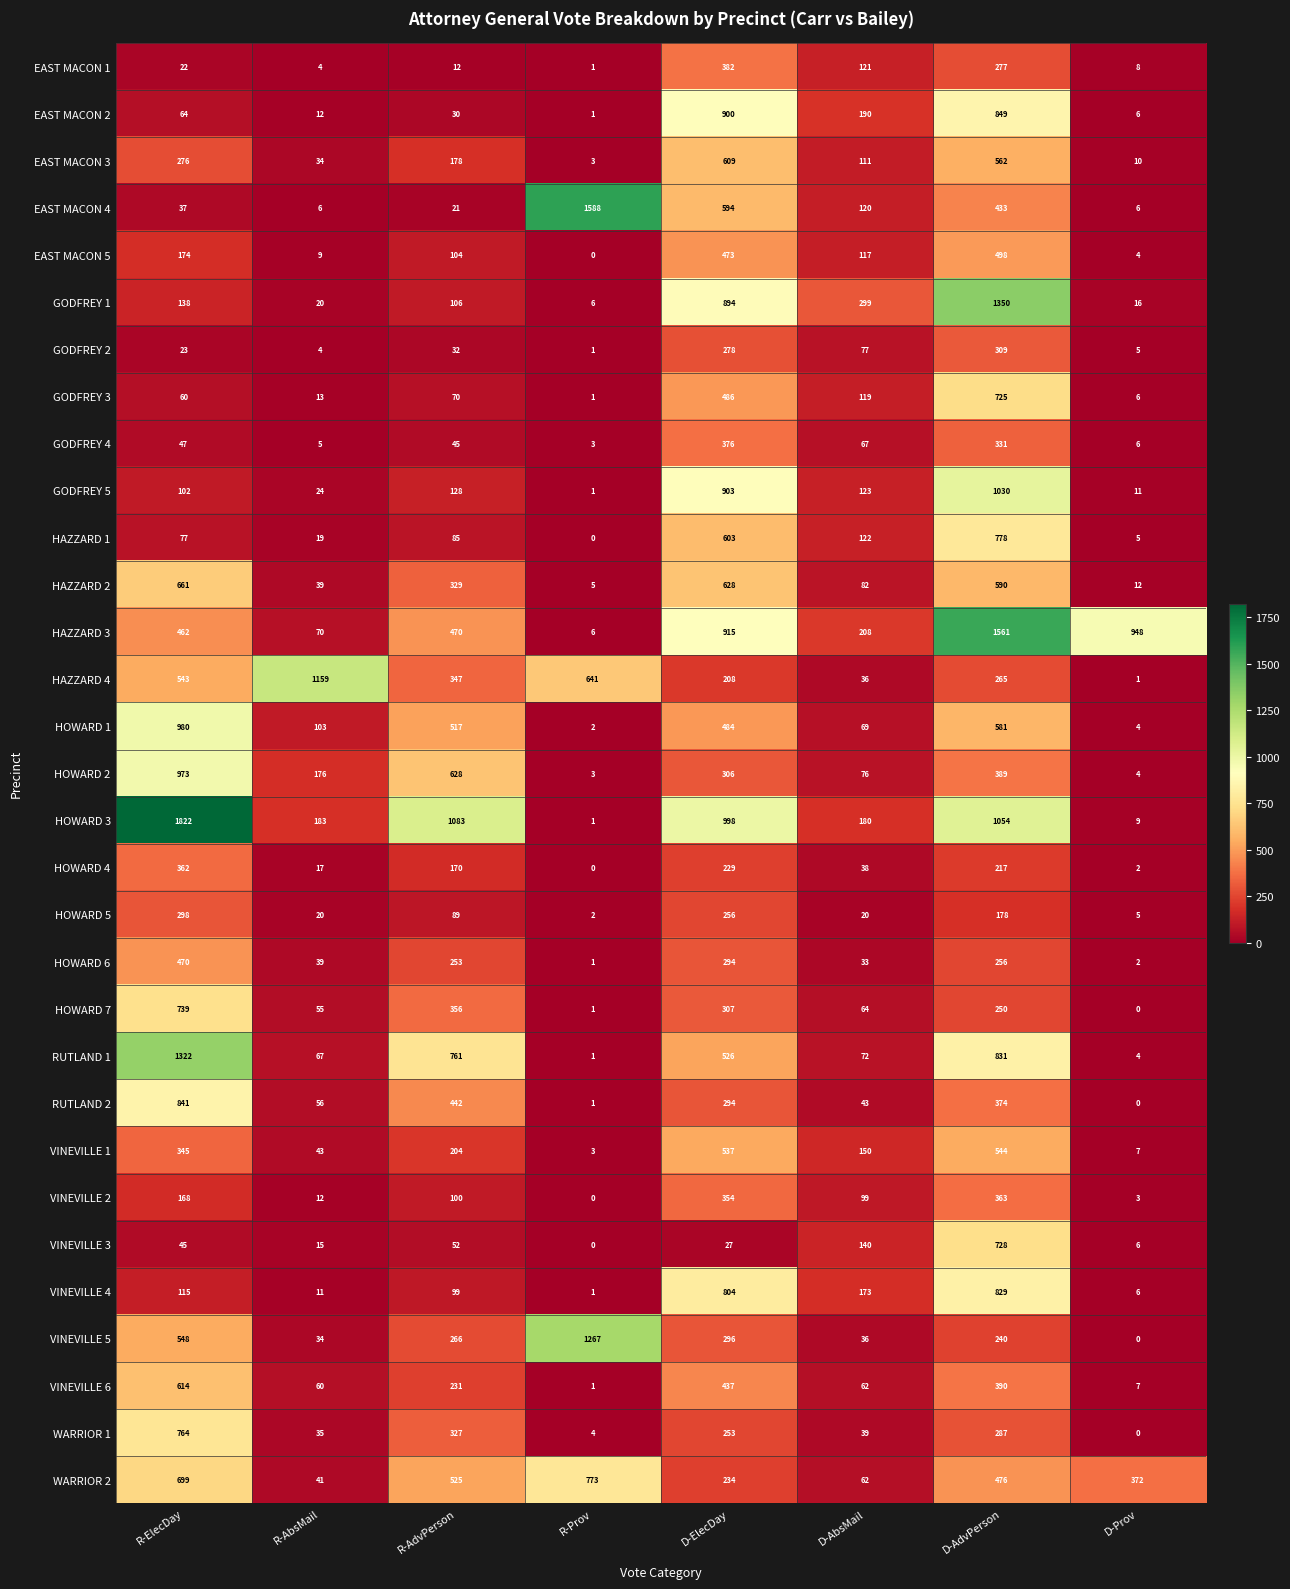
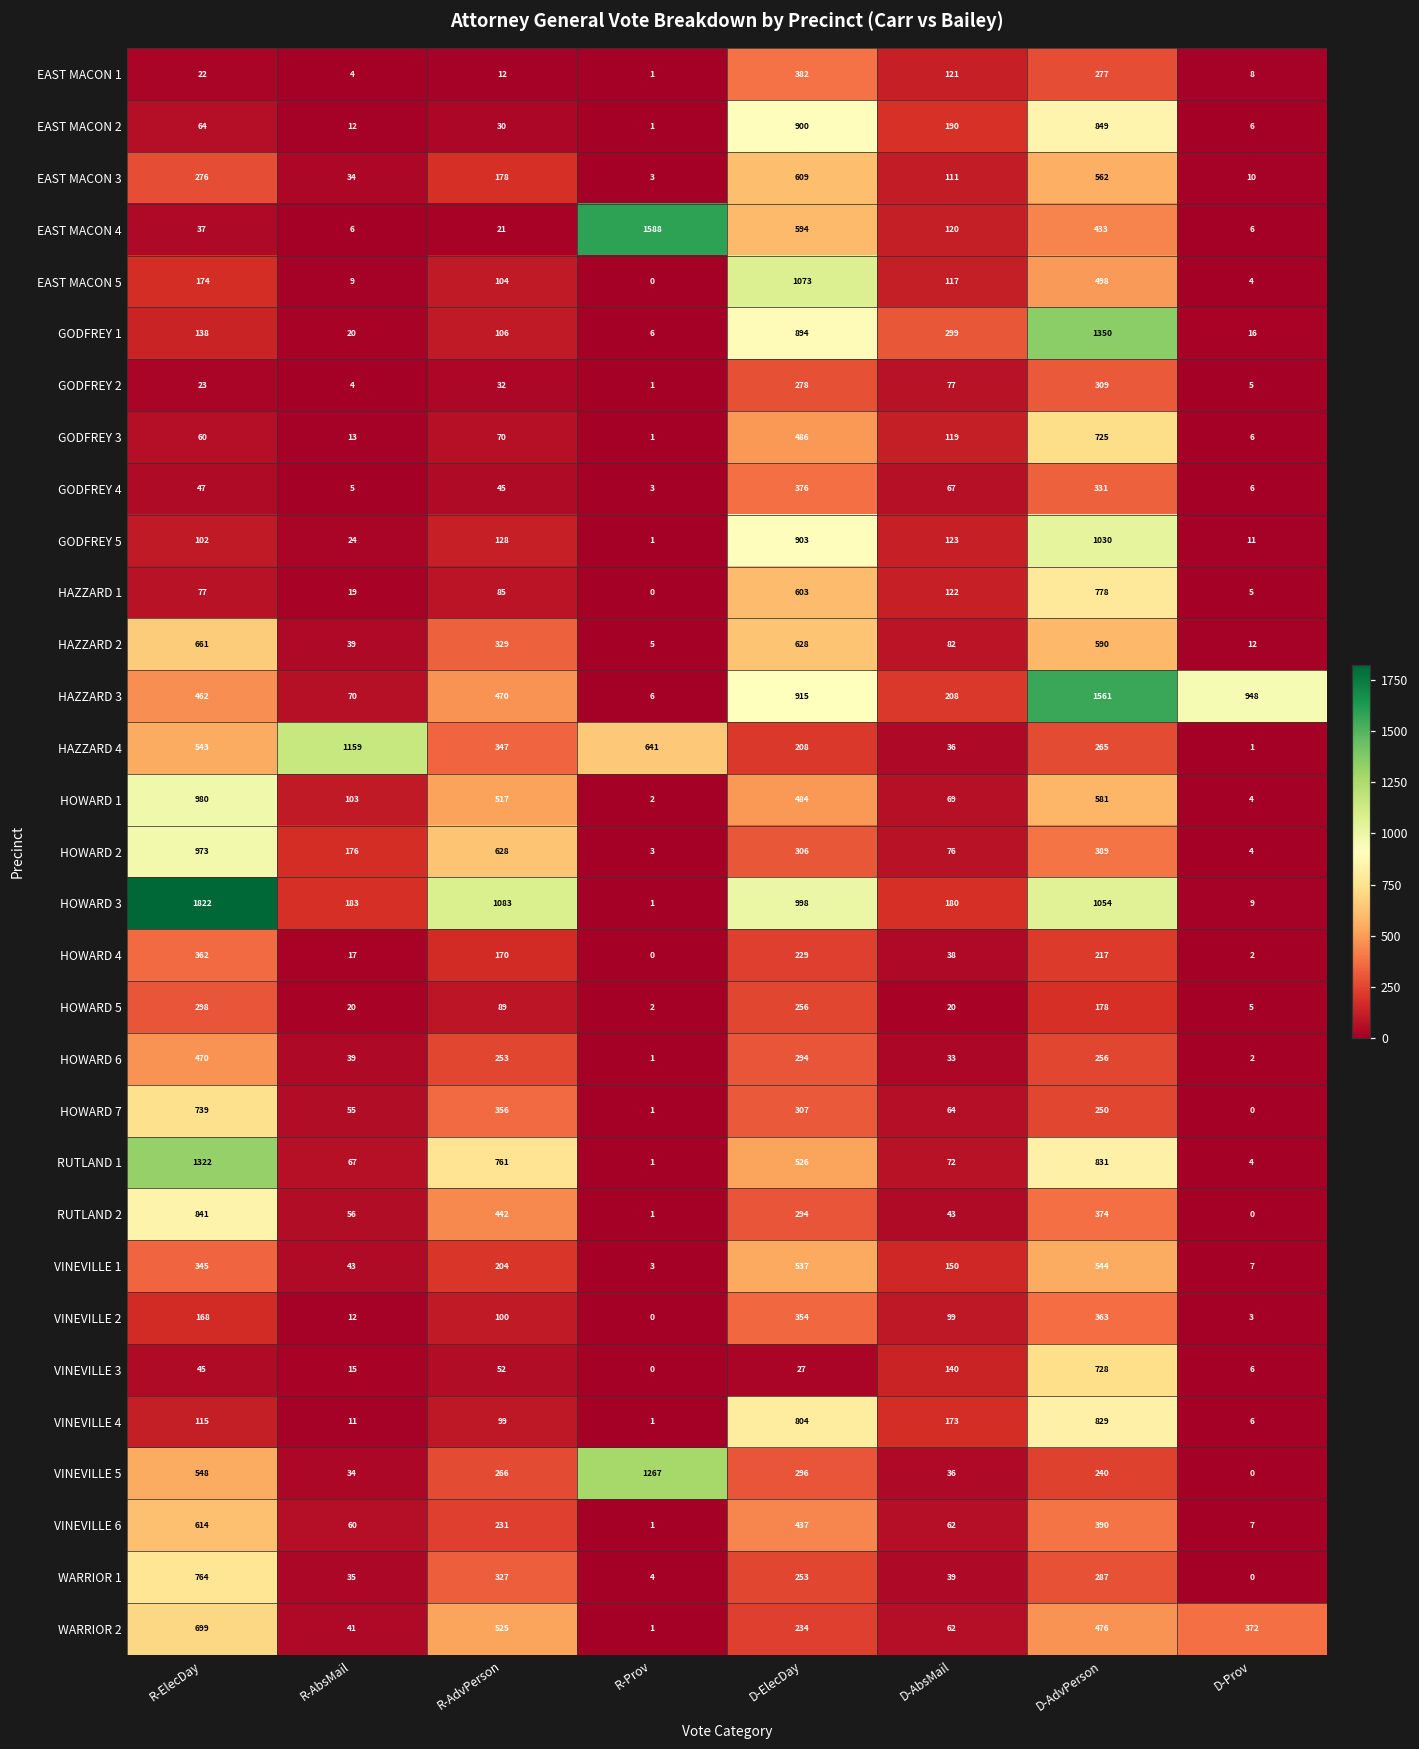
  {
    "EAST MACON 5": {
      "R-ElecDay": 174,
      "R-AbsMail": 9,
      "R-AdvPerson": 104,
      "R-Prov": 0,
-     "D-ElecDay": 473,
+     "D-ElecDay": 1073,
      "D-AbsMail": 117,
      "D-AdvPerson": 498,
      "D-Prov": 4
    },
    "WARRIOR 2": {
      "R-ElecDay": 699,
      "R-AbsMail": 41,
      "R-AdvPerson": 525,
-     "R-Prov": 773,
+     "R-Prov": 1,
      "D-ElecDay": 234,
      "D-AbsMail": 62,
      "D-AdvPerson": 476,
      "D-Prov": 372
    }
  }
